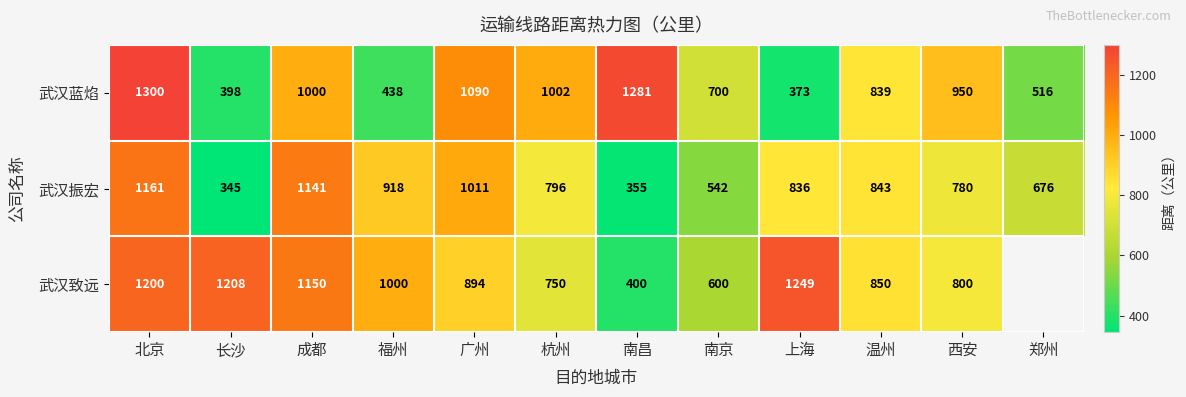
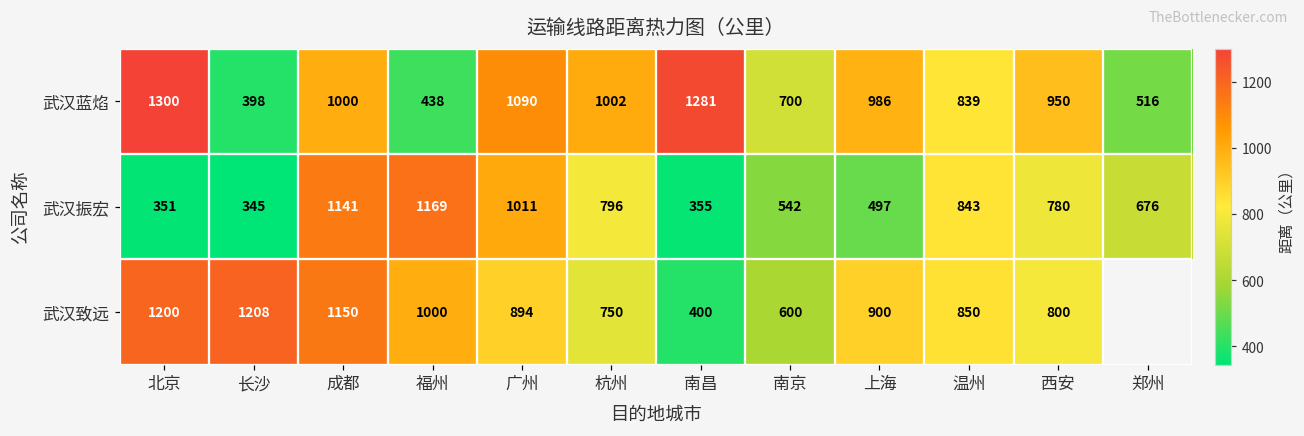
  {
    "武汉蓝焰": {
      "北京": 1300,
      "长沙": 398,
      "成都": 1000,
      "福州": 438,
      "广州": 1090,
      "杭州": 1002,
      "南昌": 1281,
      "南京": 700,
-     "上海": 373,
+     "上海": 986,
      "温州": 839,
      "西安": 950,
      "郑州": 516
    },
    "武汉振宏": {
-     "北京": 1161,
+     "北京": 351,
      "长沙": 345,
      "成都": 1141,
-     "福州": 918,
+     "福州": 1169,
      "广州": 1011,
      "杭州": 796,
      "南昌": 355,
      "南京": 542,
-     "上海": 836,
+     "上海": 497,
      "温州": 843,
      "西安": 780,
      "郑州": 676
    },
    "武汉致远": {
      "北京": 1200,
      "长沙": 1208,
      "成都": 1150,
      "福州": 1000,
      "广州": 894,
      "杭州": 750,
      "南昌": 400,
      "南京": 600,
-     "上海": 1249,
+     "上海": 900,
      "温州": 850,
      "西安": 800
    }
  }
